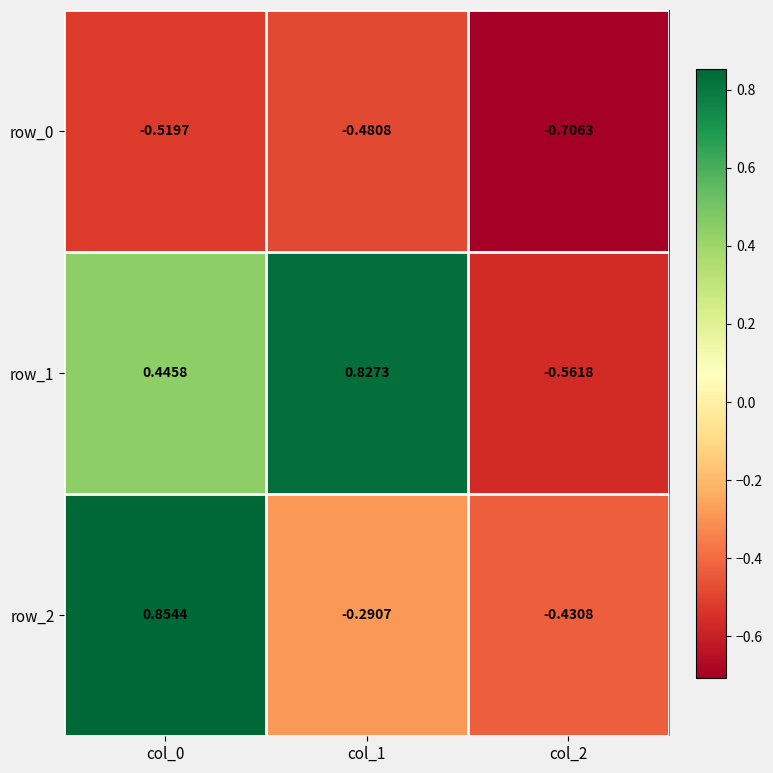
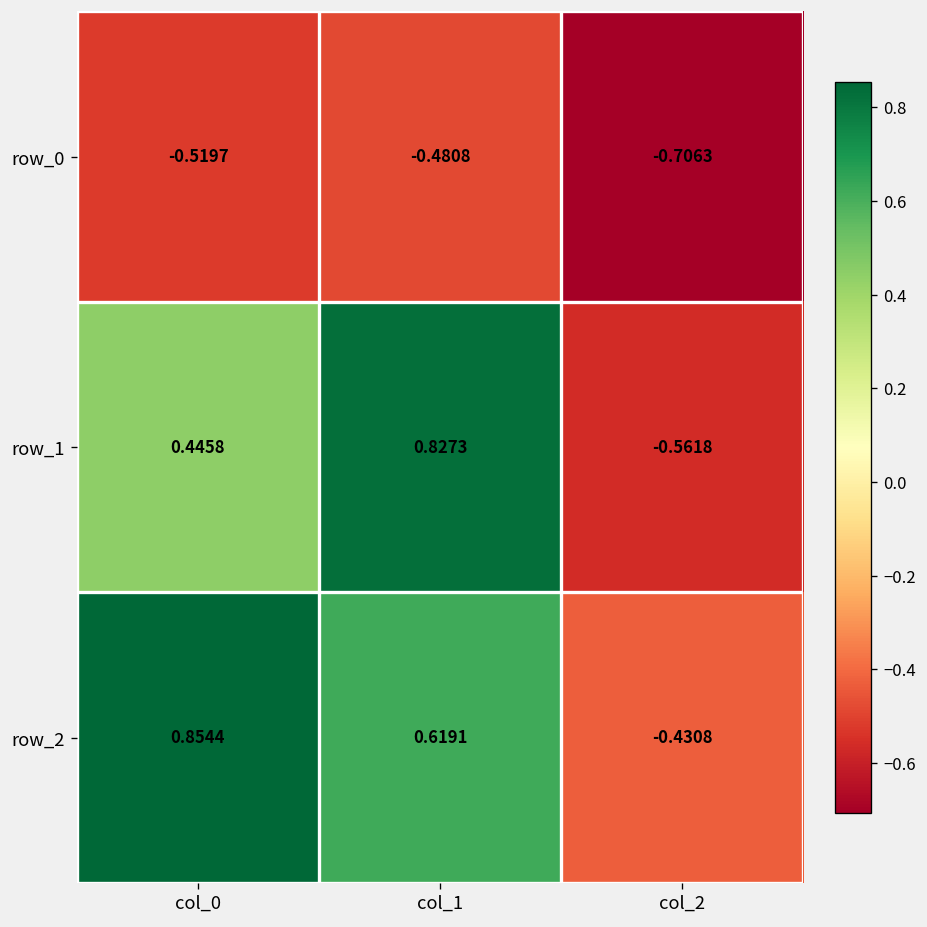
  {
    "row_0": {
      "col_0": -0.5197,
      "col_1": -0.4808,
      "col_2": -0.7063
    },
    "row_1": {
      "col_0": 0.4458,
      "col_1": 0.8273,
      "col_2": -0.5618
    },
    "row_2": {
      "col_0": 0.8544,
-     "col_1": -0.2907,
+     "col_1": 0.6191,
      "col_2": -0.4308
    }
  }
